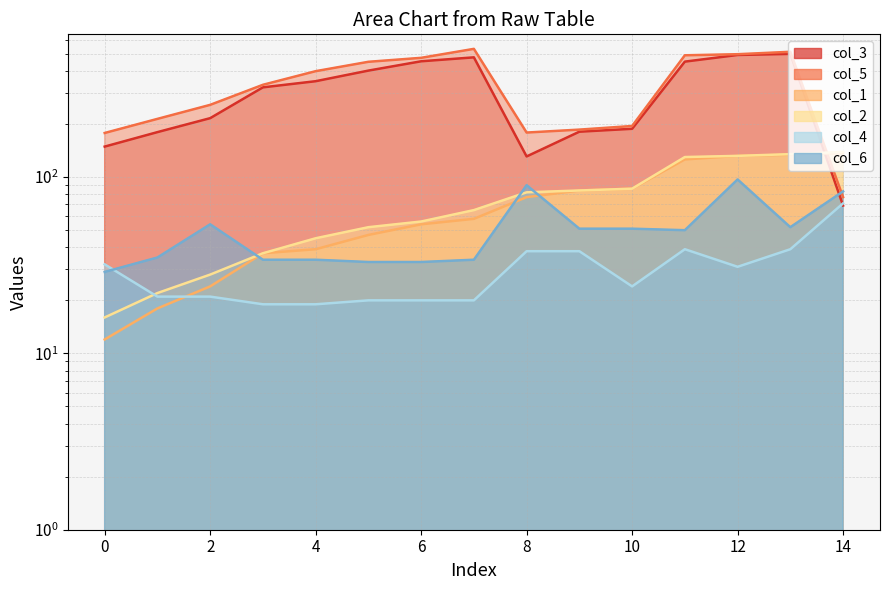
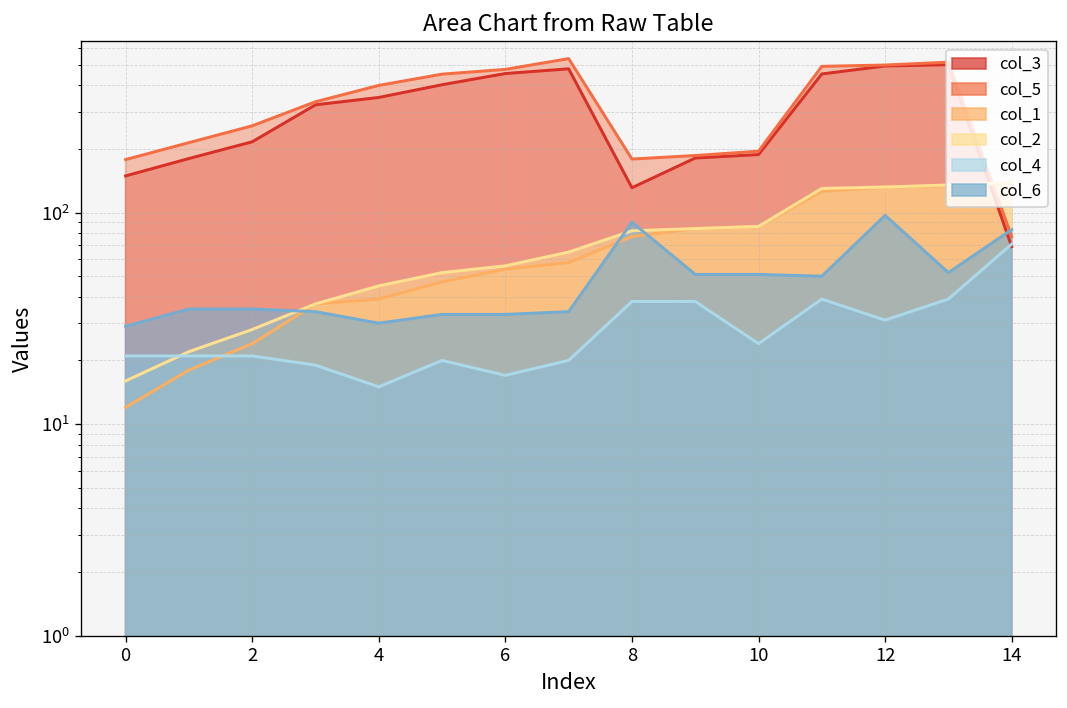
  {
    "col_4": {
-     "0": 32,
+     "0": 21,
      "2": 21,
-     "4": 19,
-     "6": 20,
+     "4": 15,
+     "6": 17,
      "8": 38,
      "10": 24,
      "12": 31
    },
    "col_6": {
      "0": 29,
-     "2": 54,
-     "4": 34,
+     "2": 35,
+     "4": 30,
      "6": 33,
      "8": 90,
      "10": 51,
      "12": 100,
      "14": 80
    }
  }
